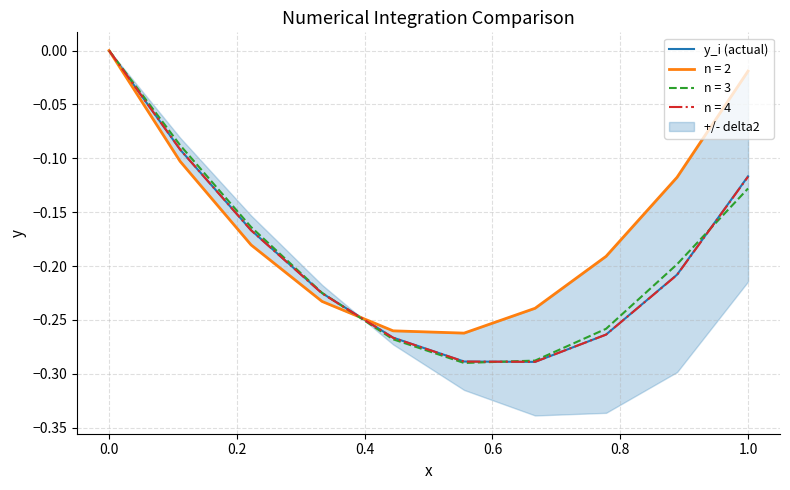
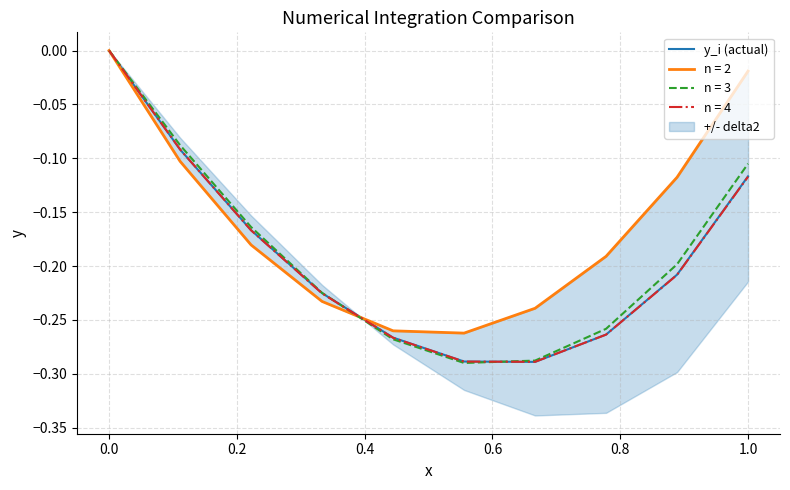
  {
    "n = 3": {
-     "1.0": -0.128
+     "1.0": -0.105
    }
  }
